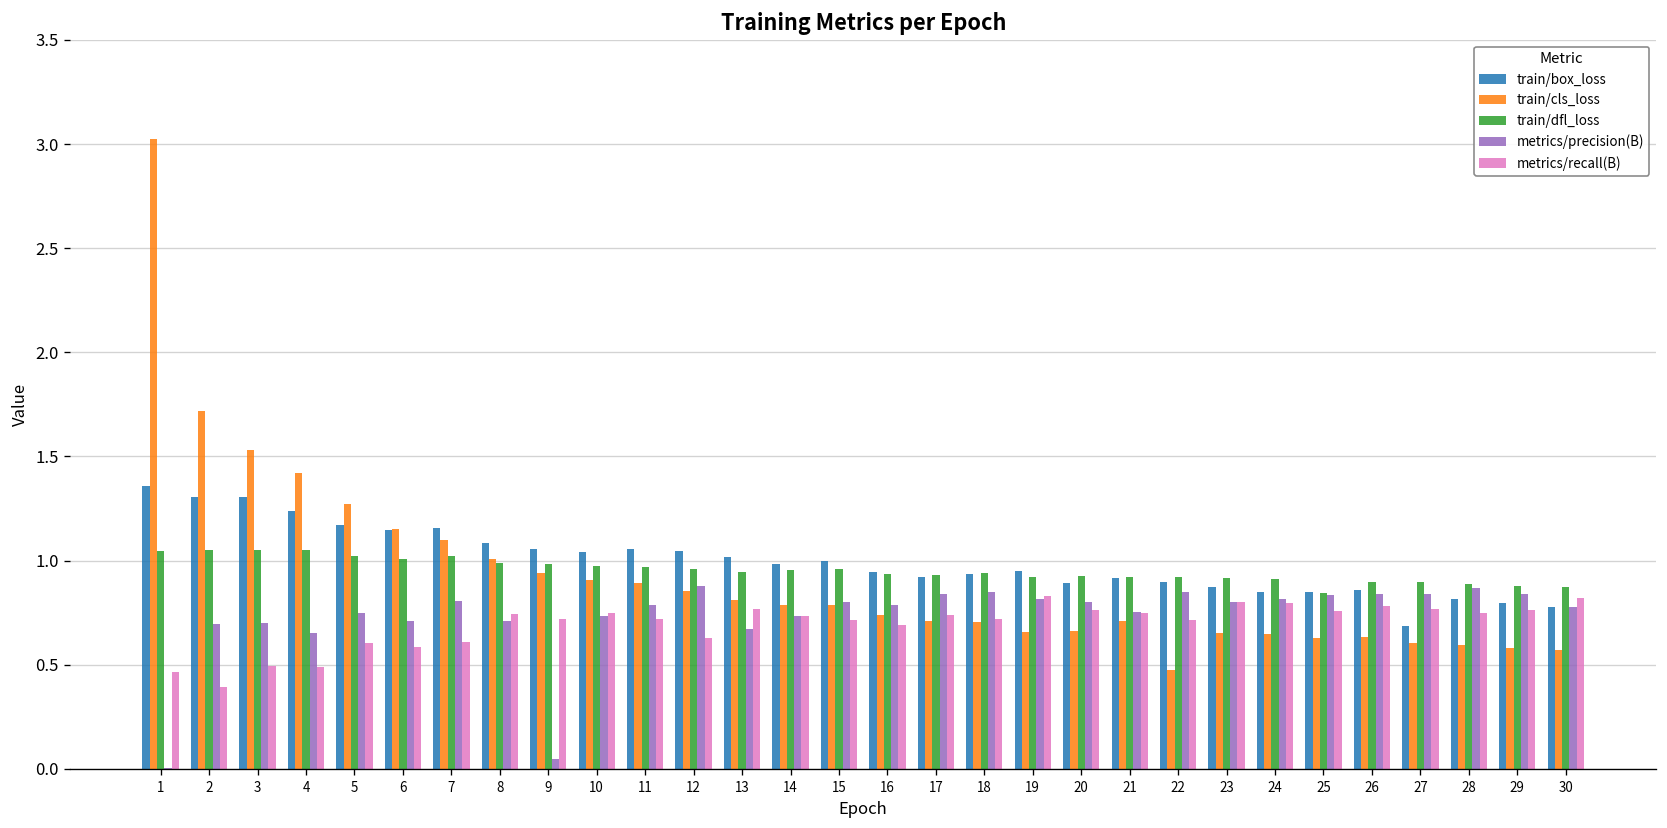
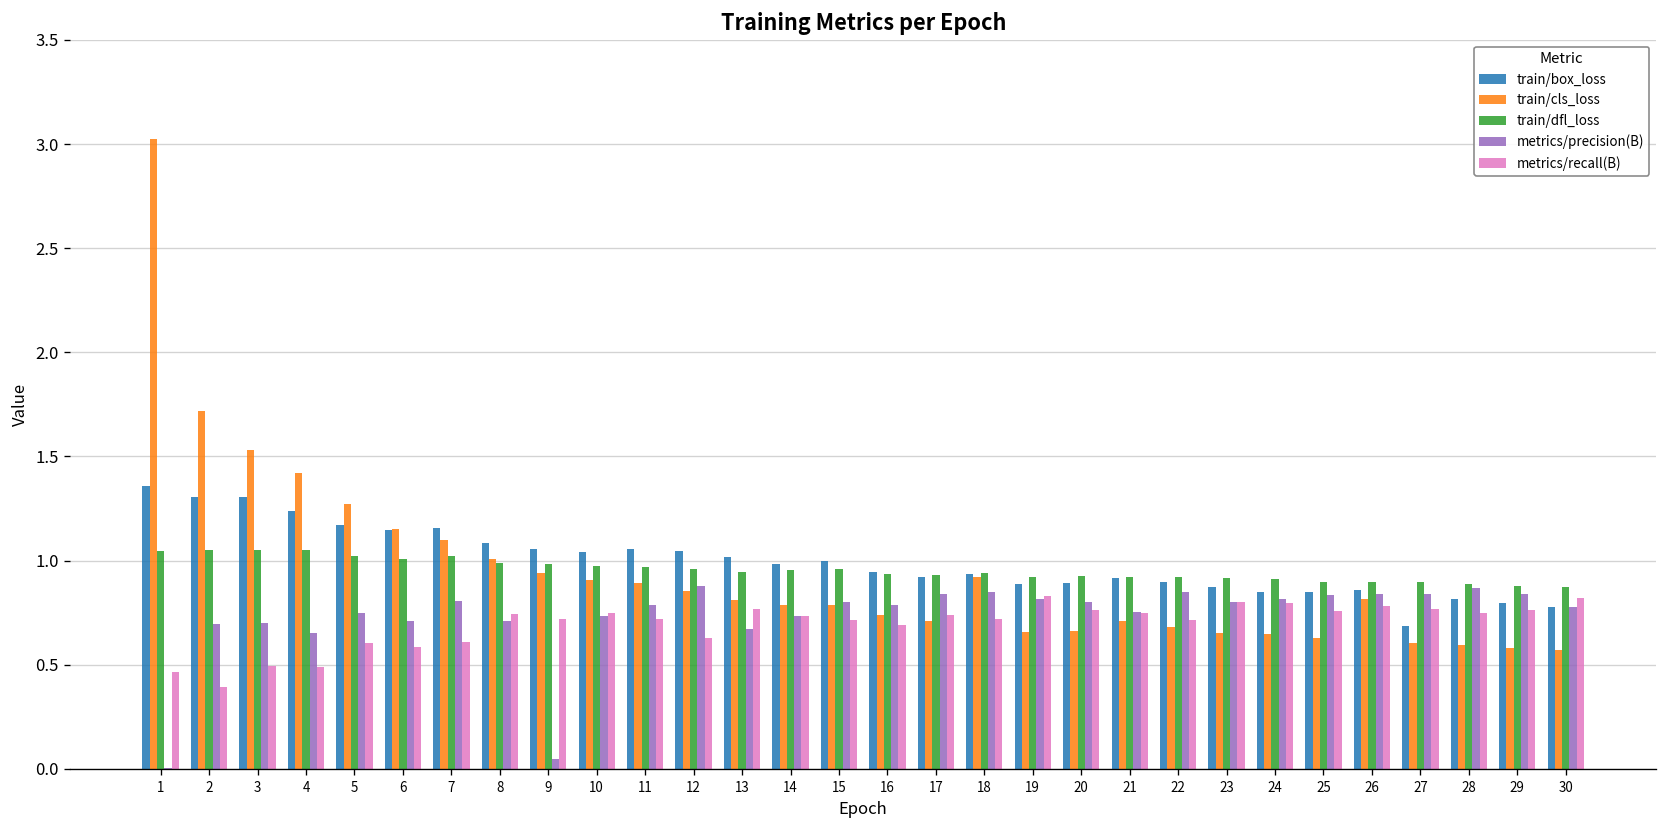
  {
    "train/box_loss": {
      "1": 1.36,
      "2": 1.30,
      "3": 1.30,
      "4": 1.24,
      "5": 1.17,
      "6": 1.15,
      "7": 1.16,
      "8": 1.08,
      "9": 1.06,
      "10": 1.04,
      "11": 1.06,
      "12": 1.04,
      "13": 1.02,
      "14": 0.99,
      "15": 1.00,
      "16": 0.95,
      "17": 0.92,
      "18": 0.94,
-     "19": 0.95,
+     "19": 0.89,
      "20": 0.89,
      "21": 0.92,
      "22": 0.90,
      "23": 0.87,
      "24": 0.85,
      "25": 0.85,
      "26": 0.86,
      "27": 0.69,
      "28": 0.82,
      "29": 0.80,
      "30": 0.78
    },
    "train/cls_loss": {
      "1": 3.03,
      "2": 1.72,
      "3": 1.53,
      "4": 1.42,
      "5": 1.27,
      "6": 1.15,
      "7": 1.10,
      "8": 1.01,
      "9": 0.94,
      "10": 0.91,
      "11": 0.89,
      "12": 0.85,
      "13": 0.81,
      "14": 0.79,
      "15": 0.78,
      "16": 0.74,
      "17": 0.71,
-     "18": 0.70,
+     "18": 0.92,
      "19": 0.66,
      "20": 0.66,
      "21": 0.71,
-     "22": 0.48,
+     "22": 0.68,
      "23": 0.65,
      "24": 0.65,
      "25": 0.63,
-     "26": 0.63,
+     "26": 0.82,
      "27": 0.60,
      "28": 0.59,
      "29": 0.58,
      "30": 0.57
    },
    "train/dfl_loss": {
      "1": 1.04,
      "2": 1.05,
      "3": 1.05,
      "4": 1.05,
      "5": 1.02,
      "6": 1.01,
      "7": 1.02,
      "8": 0.99,
      "9": 0.98,
      "10": 0.97,
      "11": 0.97,
      "12": 0.96,
      "13": 0.95,
      "14": 0.96,
      "15": 0.96,
      "16": 0.94,
      "17": 0.93,
      "18": 0.94,
      "19": 0.92,
      "20": 0.93,
      "21": 0.92,
      "22": 0.92,
      "23": 0.92,
      "24": 0.91,
-     "25": 0.84,
+     "25": 0.90,
      "26": 0.90,
      "27": 0.90,
      "28": 0.89,
      "29": 0.88,
      "30": 0.88
    },
    "metrics/precision(B)": {
      "2": 0.69,
      "3": 0.70,
      "4": 0.65,
      "5": 0.75,
      "6": 0.71,
      "7": 0.81,
      "8": 0.71,
      "9": 0.05,
      "10": 0.73,
      "11": 0.79,
      "12": 0.88,
      "13": 0.67,
      "14": 0.73,
      "15": 0.80,
      "16": 0.79,
      "17": 0.84,
      "18": 0.85,
      "19": 0.82,
      "20": 0.80,
      "21": 0.75,
      "22": 0.85,
      "23": 0.80,
      "24": 0.81,
      "25": 0.84,
      "26": 0.84,
      "27": 0.84,
      "28": 0.87,
      "29": 0.84,
      "30": 0.78
    },
    "metrics/recall(B)": {
      "1": 0.46,
      "2": 0.39,
      "3": 0.49,
      "4": 0.49,
      "5": 0.60,
      "6": 0.59,
      "7": 0.61,
      "8": 0.74,
      "9": 0.72,
      "10": 0.75,
      "11": 0.72,
      "12": 0.63,
      "13": 0.77,
      "14": 0.73,
      "15": 0.72,
      "16": 0.69,
      "17": 0.74,
      "18": 0.72,
      "19": 0.83,
      "20": 0.76,
      "21": 0.75,
      "22": 0.72,
      "23": 0.80,
      "24": 0.79,
      "25": 0.76,
      "26": 0.78,
      "27": 0.77,
      "28": 0.75,
      "29": 0.76,
      "30": 0.82
    }
  }
